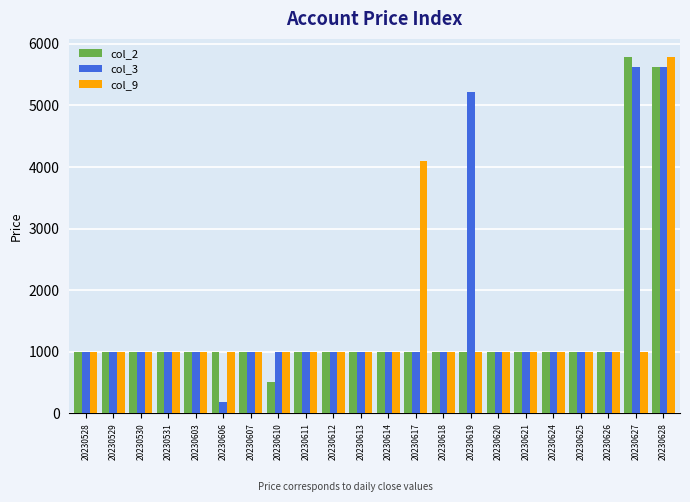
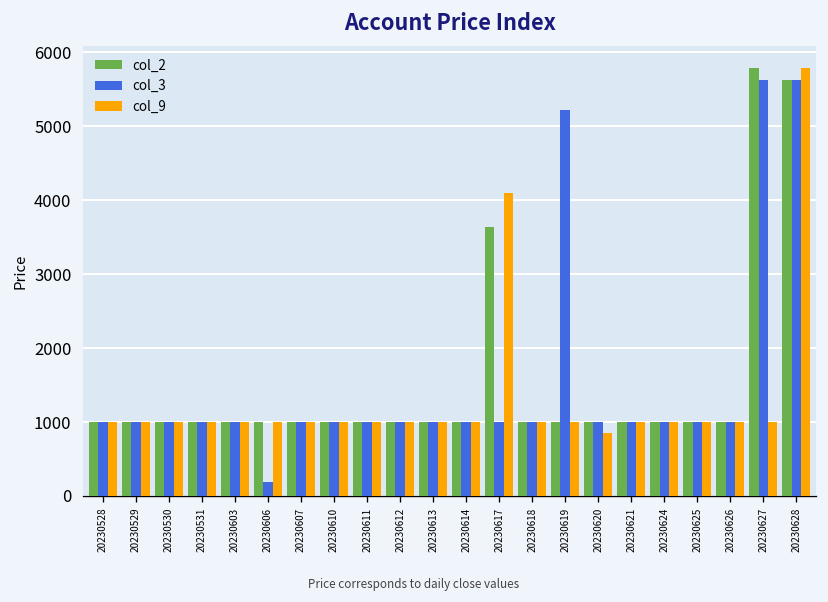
  {
    "col_2": {
      "20230528": 1000,
      "20230529": 1000,
      "20230530": 1000,
      "20230531": 1000,
      "20230603": 1000,
      "20230606": 1000,
      "20230607": 1000,
-     "20230610": 500,
+     "20230610": 1000,
      "20230611": 1000,
      "20230612": 1000,
      "20230613": 1000,
      "20230614": 1000,
-     "20230617": 1000,
+     "20230617": 3600,
      "20230618": 1000,
      "20230619": 1000,
      "20230620": 1000,
      "20230621": 1000,
      "20230624": 1000,
      "20230625": 1000,
      "20230626": 1000,
      "20230627": 5800,
      "20230628": 5600
    },
    "col_3": {
      "20230528": 1000,
      "20230529": 1000,
      "20230530": 1000,
      "20230531": 1000,
      "20230603": 1000,
      "20230606": 200,
      "20230607": 1000,
      "20230610": 1000,
      "20230611": 1000,
      "20230612": 1000,
      "20230613": 1000,
      "20230614": 1000,
      "20230617": 1000,
      "20230618": 1000,
      "20230619": 5200,
      "20230620": 1000,
      "20230621": 1000,
      "20230624": 1000,
      "20230625": 1000,
      "20230626": 1000,
      "20230627": 5600,
      "20230628": 5600
    },
    "col_9": {
      "20230528": 1000,
      "20230529": 1000,
      "20230530": 1000,
      "20230531": 1000,
      "20230603": 1000,
      "20230606": 1000,
      "20230607": 1000,
      "20230610": 1000,
      "20230611": 1000,
      "20230612": 1000,
      "20230613": 1000,
      "20230614": 1000,
      "20230617": 4100,
      "20230618": 1000,
      "20230619": 1000,
-     "20230620": 1000,
+     "20230620": 800,
      "20230621": 1000,
      "20230624": 1000,
      "20230625": 1000,
      "20230626": 1000,
      "20230627": 1000,
      "20230628": 5800
    }
  }
